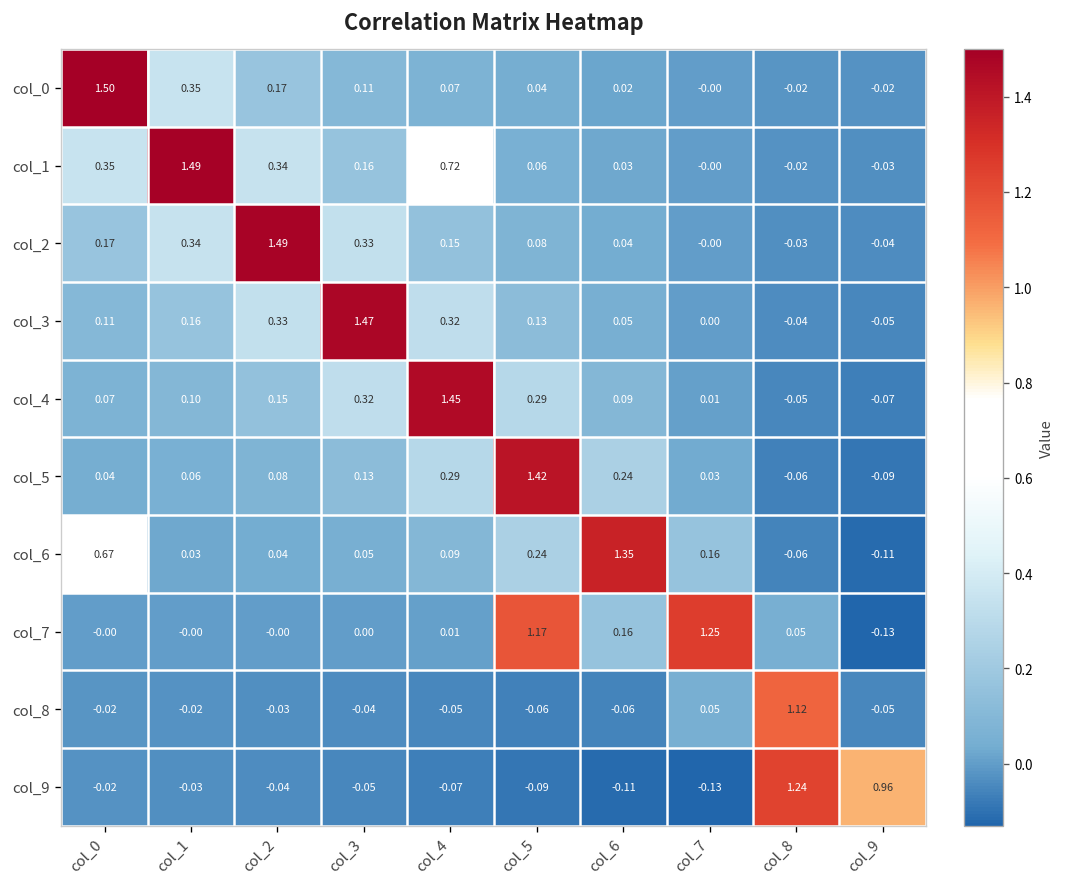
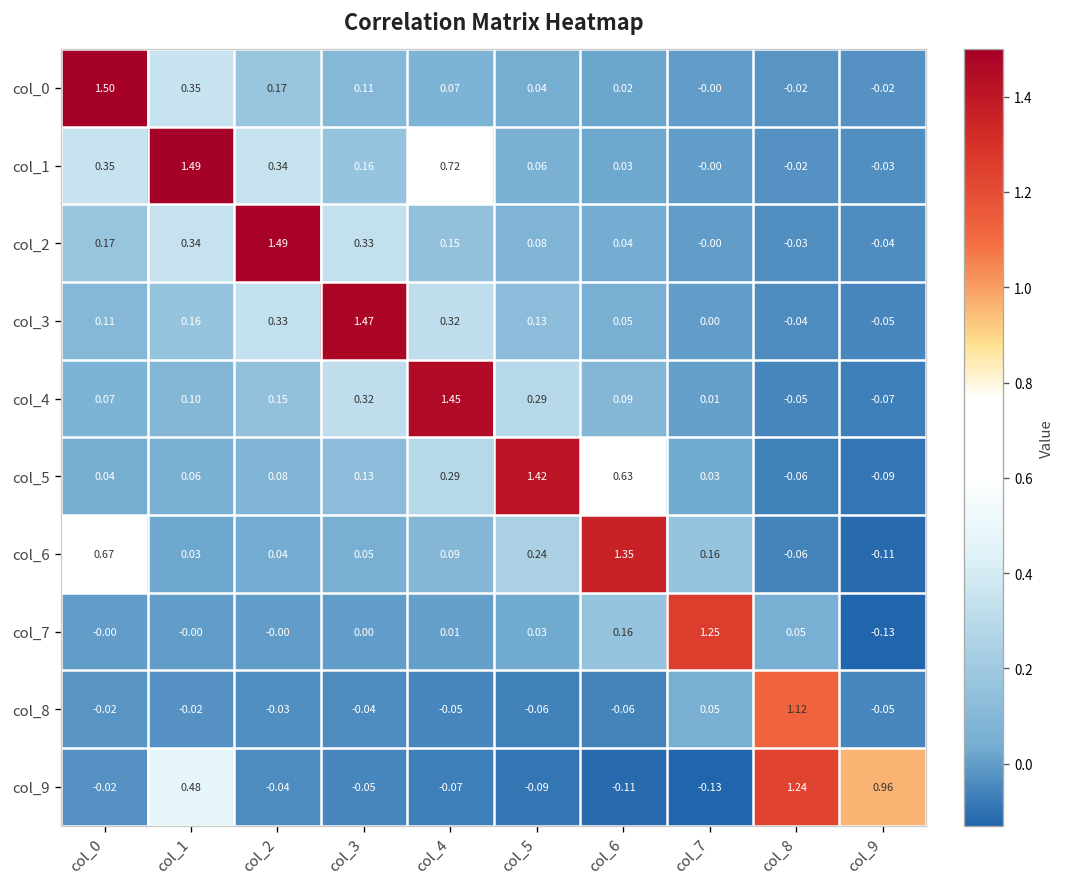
  {
    "col_0": {
      "col_0": 1.50,
      "col_1": 0.35,
      "col_2": 0.17,
      "col_3": 0.11,
      "col_4": 0.07,
      "col_5": 0.04,
      "col_6": 0.02,
      "col_7": -0.00,
      "col_8": -0.02,
      "col_9": -0.02
    },
    "col_1": {
      "col_0": 0.35,
      "col_1": 1.49,
      "col_2": 0.34,
      "col_3": 0.16,
      "col_4": 0.72,
      "col_5": 0.06,
      "col_6": 0.03,
      "col_7": -0.00,
      "col_8": -0.02,
      "col_9": -0.03
    },
    "col_2": {
      "col_0": 0.17,
      "col_1": 0.34,
      "col_2": 1.49,
      "col_3": 0.33,
      "col_4": 0.15,
      "col_5": 0.08,
      "col_6": 0.04,
      "col_7": -0.00,
      "col_8": -0.03,
      "col_9": -0.04
    },
    "col_3": {
      "col_0": 0.11,
      "col_1": 0.16,
      "col_2": 0.33,
      "col_3": 1.47,
      "col_4": 0.32,
      "col_5": 0.13,
      "col_6": 0.05,
      "col_7": 0.00,
      "col_8": -0.04,
      "col_9": -0.05
    },
    "col_4": {
      "col_0": 0.07,
      "col_1": 0.10,
      "col_2": 0.15,
      "col_3": 0.32,
      "col_4": 1.45,
      "col_5": 0.29,
      "col_6": 0.09,
      "col_7": 0.01,
      "col_8": -0.05,
      "col_9": -0.07
    },
    "col_5": {
      "col_0": 0.04,
      "col_1": 0.06,
      "col_2": 0.08,
      "col_3": 0.13,
      "col_4": 0.29,
      "col_5": 1.42,
-     "col_6": 0.24,
+     "col_6": 0.63,
      "col_7": 0.03,
      "col_8": -0.06,
      "col_9": -0.09
    },
    "col_6": {
      "col_0": 0.67,
      "col_1": 0.03,
      "col_2": 0.04,
      "col_3": 0.05,
      "col_4": 0.09,
      "col_5": 0.24,
      "col_6": 1.35,
      "col_7": 0.16,
      "col_8": -0.06,
      "col_9": -0.11
    },
    "col_7": {
      "col_0": -0.00,
      "col_1": -0.00,
      "col_2": -0.00,
      "col_3": 0.00,
      "col_4": 0.01,
-     "col_5": 1.17,
+     "col_5": 0.03,
      "col_6": 0.16,
      "col_7": 1.25,
      "col_8": 0.05,
      "col_9": -0.13
    },
    "col_8": {
      "col_0": -0.02,
      "col_1": -0.02,
      "col_2": -0.03,
      "col_3": -0.04,
      "col_4": -0.05,
      "col_5": -0.06,
      "col_6": -0.06,
      "col_7": 0.05,
      "col_8": 1.12,
      "col_9": -0.05
    },
    "col_9": {
      "col_0": -0.02,
-     "col_1": -0.03,
+     "col_1": 0.48,
      "col_2": -0.04,
      "col_3": -0.05,
      "col_4": -0.07,
      "col_5": -0.09,
      "col_6": -0.11,
      "col_7": -0.13,
      "col_8": 1.24,
      "col_9": 0.96
    }
  }
